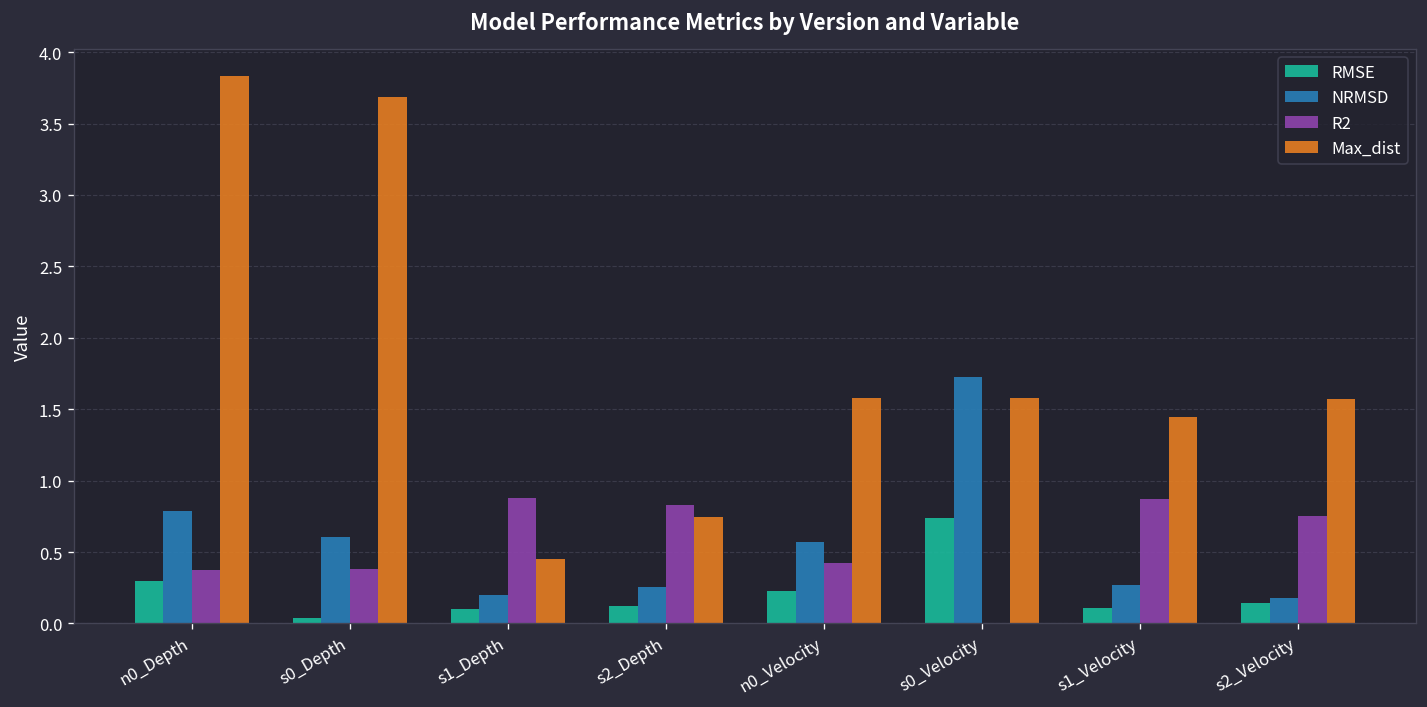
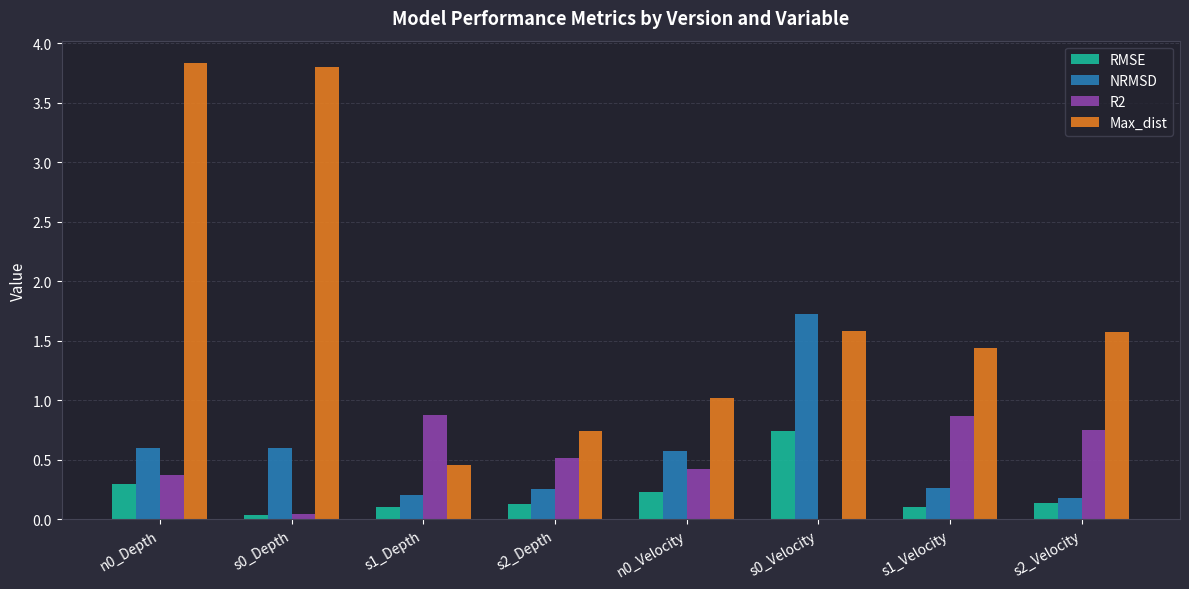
  {
    "RMSE": {
      "n0_Depth": 0.30,
      "s0_Depth": 0.04,
      "s1_Depth": 0.10,
      "s2_Depth": 0.13,
      "n0_Velocity": 0.23,
      "s0_Velocity": 0.74,
      "s1_Velocity": 0.11,
      "s2_Velocity": 0.14
    },
    "NRMSD": {
-     "n0_Depth": 0.79,
+     "n0_Depth": 0.60,
      "s0_Depth": 0.60,
      "s1_Depth": 0.20,
      "s2_Depth": 0.25,
      "n0_Velocity": 0.57,
      "s0_Velocity": 1.72,
      "s1_Velocity": 0.27,
      "s2_Velocity": 0.18
    },
    "R2": {
      "n0_Depth": 0.38,
-     "s0_Depth": 0.38,
+     "s0_Depth": 0.05,
      "s1_Depth": 0.88,
-     "s2_Depth": 0.83,
+     "s2_Depth": 0.52,
      "n0_Velocity": 0.42,
      "s1_Velocity": 0.87,
      "s2_Velocity": 0.76
    },
    "Max_dist": {
      "n0_Depth": 3.83,
-     "s0_Depth": 3.69,
+     "s0_Depth": 3.80,
      "s1_Depth": 0.45,
      "s2_Depth": 0.74,
-     "n0_Velocity": 1.58,
+     "n0_Velocity": 1.02,
      "s0_Velocity": 1.58,
      "s1_Velocity": 1.44,
      "s2_Velocity": 1.57
    }
  }
